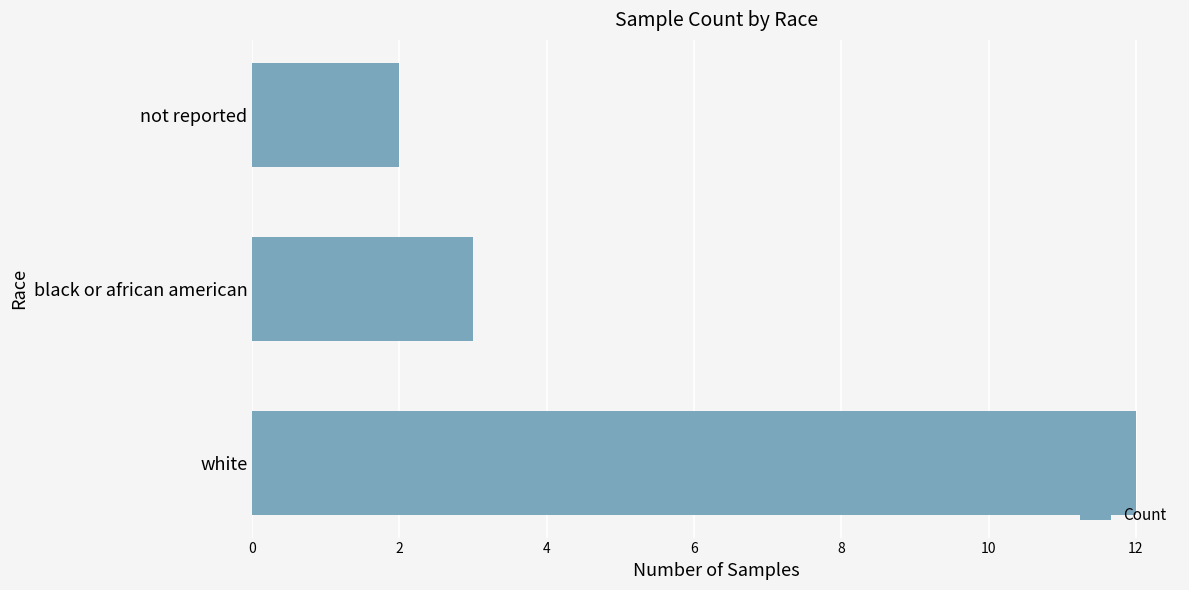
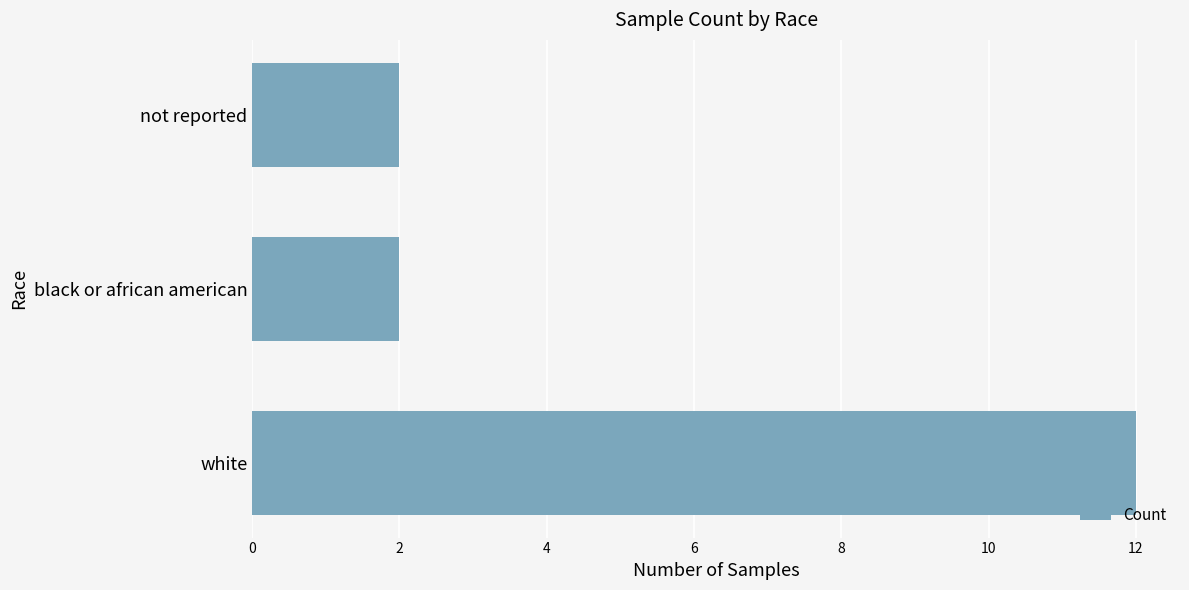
  {
    "not reported": 2,
-   "black or african american": 3,
+   "black or african american": 2,
    "white": 12
  }
